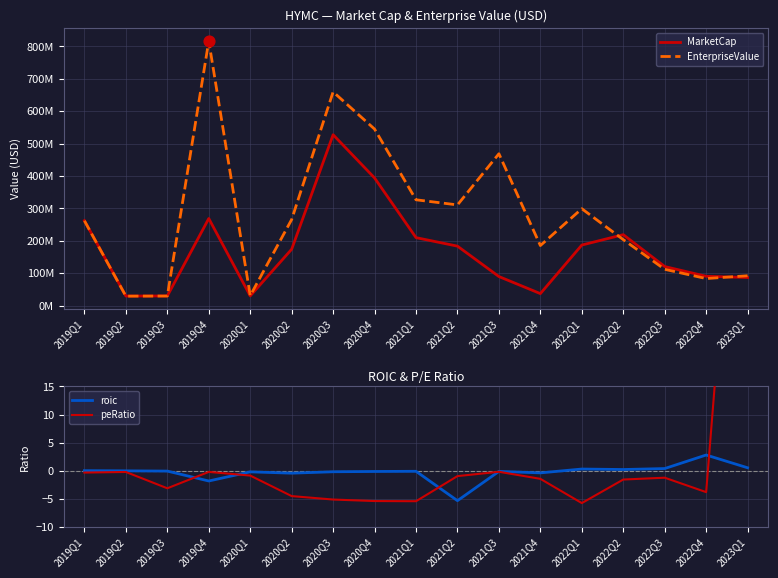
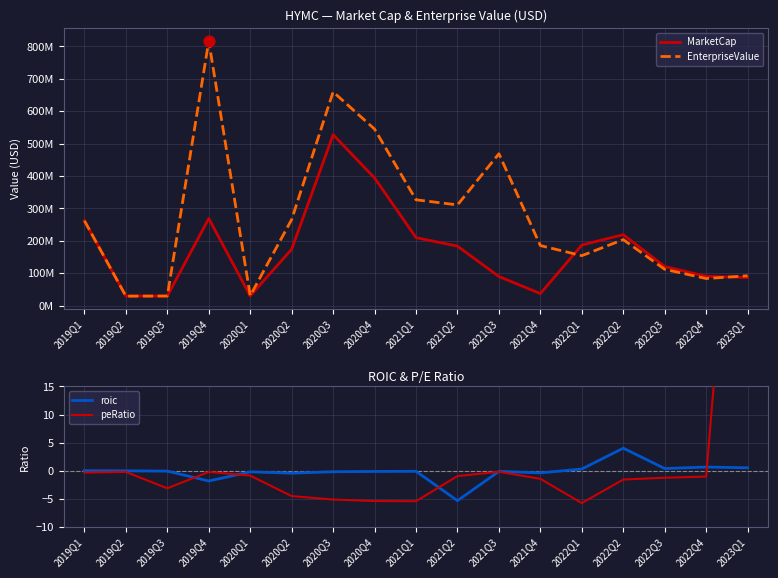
  {
    "HYMC — Market Cap & Enterprise Value (USD)": {
      "EnterpriseValue": {
        "2020Q2": 270000000,
        "2020Q3": 660000000,
        "2020Q4": 540000000,
        "2021Q1": 330000000,
        "2021Q2": 310000000,
        "2021Q3": 470000000,
        "2021Q4": 190000000,
-       "2022Q1": 300000000,
+       "2022Q1": 150000000,
        "2022Q2": 200000000,
        "2022Q3": 110000000
      }
    },
    "ROIC & P/E Ratio": {
      "roic": {
        "2019Q3": 0,
        "2019Q4": -2,
        "2020Q1": 0,
        "2020Q2": 0,
        "2020Q3": 0,
        "2020Q4": 0,
        "2021Q1": 0,
        "2021Q2": -5,
        "2021Q4": 0,
        "2022Q1": 0,
-       "2022Q2": 0,
+       "2022Q2": 4,
        "2022Q3": 0,
-       "2022Q4": 3,
+       "2022Q4": 1,
        "2023Q1": 1
      },
      "peRatio": {
        "2019Q3": -3,
        "2019Q4": 0,
        "2020Q1": -1,
        "2020Q2": -5,
        "2020Q3": -5,
        "2020Q4": -5,
        "2021Q1": -5,
        "2021Q2": -1,
        "2021Q4": -1,
        "2022Q1": -6,
        "2022Q2": -2,
        "2022Q3": -1,
-       "2022Q4": -4
+       "2022Q4": -1
      }
    }
  }
